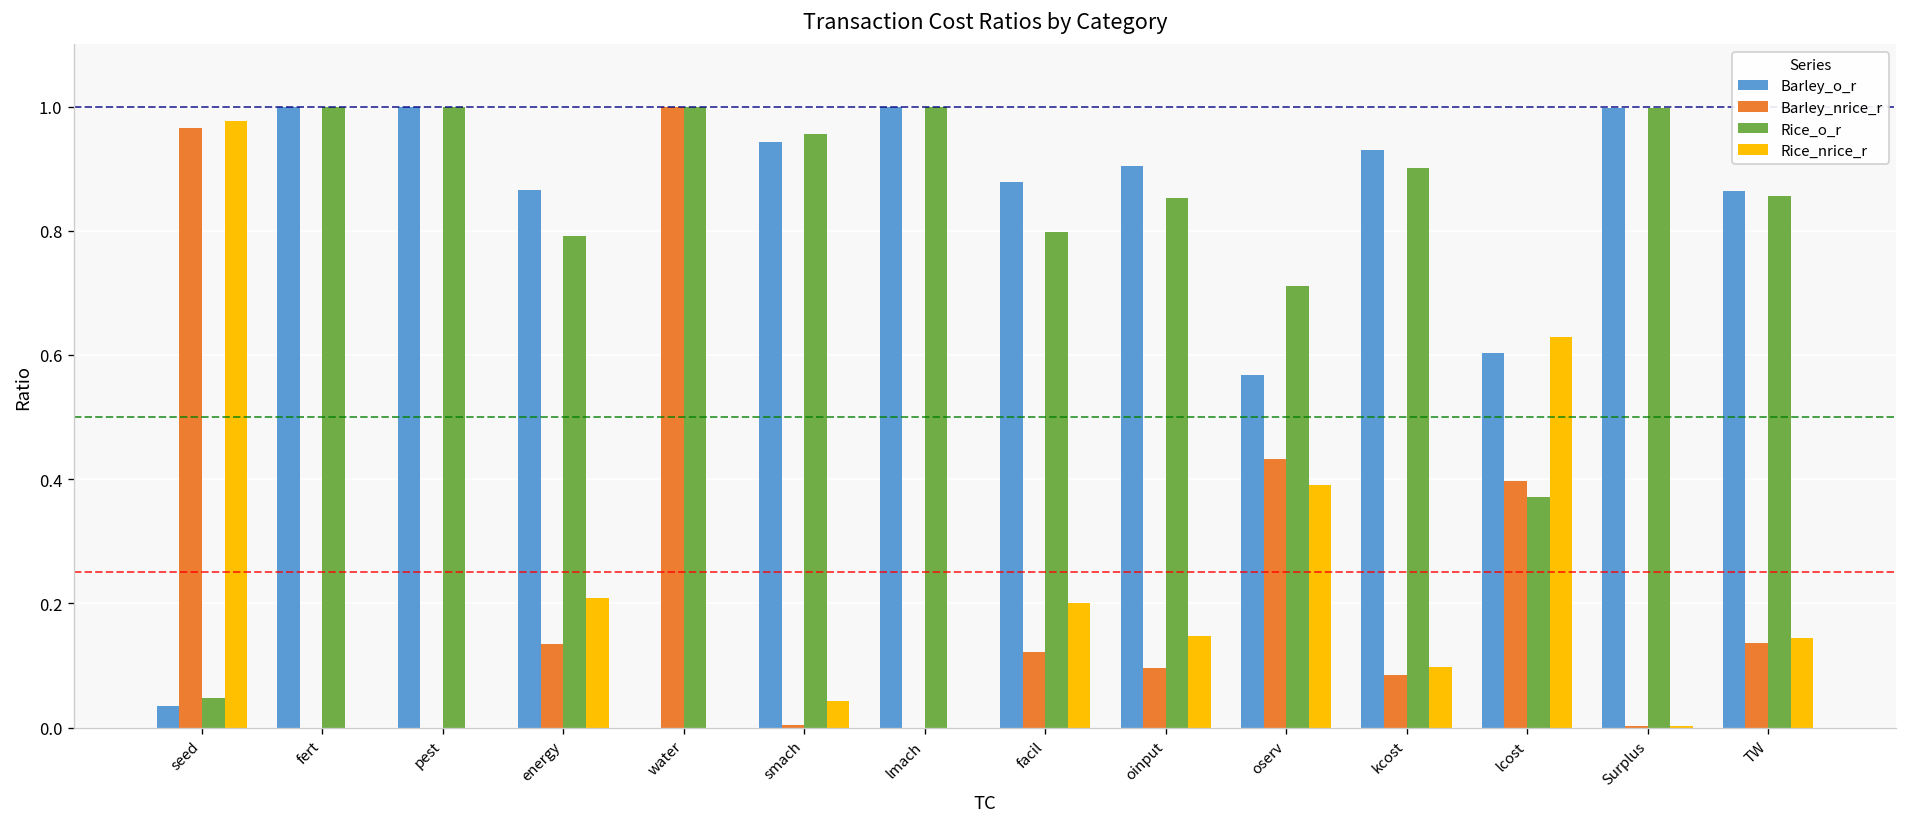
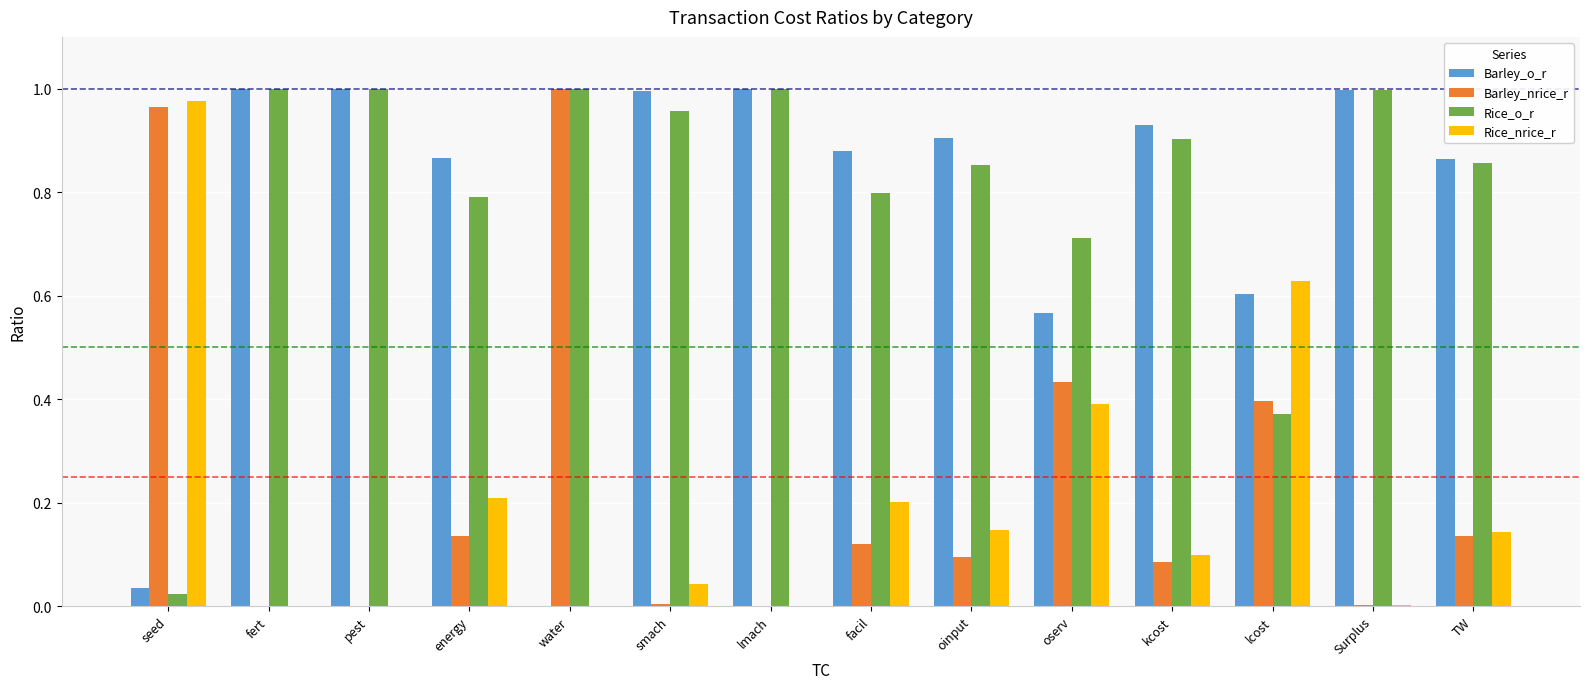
  {
    "Barley_o_r": {
      "seed": 0.03,
      "fert": 1.00,
      "pest": 1.00,
      "energy": 0.87,
      "water": 0.00,
-     "smach": 0.94,
+     "smach": 1.00,
      "lmach": 1.00,
      "facil": 0.88,
      "oinput": 0.90,
      "oserv": 0.57,
      "kcost": 0.93,
      "lcost": 0.60,
      "Surplus": 1.00,
      "TW": 0.86
    },
    "Barley_nrice_r": {
      "seed": 0.97,
      "fert": 0.00,
      "pest": 0.00,
      "energy": 0.13,
      "water": 1.00,
      "lmach": 0.00,
      "facil": 0.12,
      "oinput": 0.10,
      "oserv": 0.43,
      "kcost": 0.09,
      "lcost": 0.40,
      "TW": 0.14
    },
    "Rice_o_r": {
-     "seed": 0.05,
+     "seed": 0.02,
      "fert": 1.00,
      "pest": 1.00,
      "energy": 0.79,
      "water": 1.00,
      "smach": 0.96,
      "lmach": 1.00,
      "facil": 0.80,
      "oinput": 0.85,
      "oserv": 0.71,
      "kcost": 0.90,
      "lcost": 0.37,
      "Surplus": 1.00,
      "TW": 0.86
    },
    "Rice_nrice_r": {
      "seed": 0.98,
      "fert": 0.00,
      "pest": 0.00,
      "energy": 0.21,
      "water": 0.00,
      "smach": 0.04,
      "lmach": 0.00,
      "facil": 0.20,
      "oinput": 0.15,
      "oserv": 0.39,
      "kcost": 0.10,
      "lcost": 0.63,
      "TW": 0.14
    }
  }
